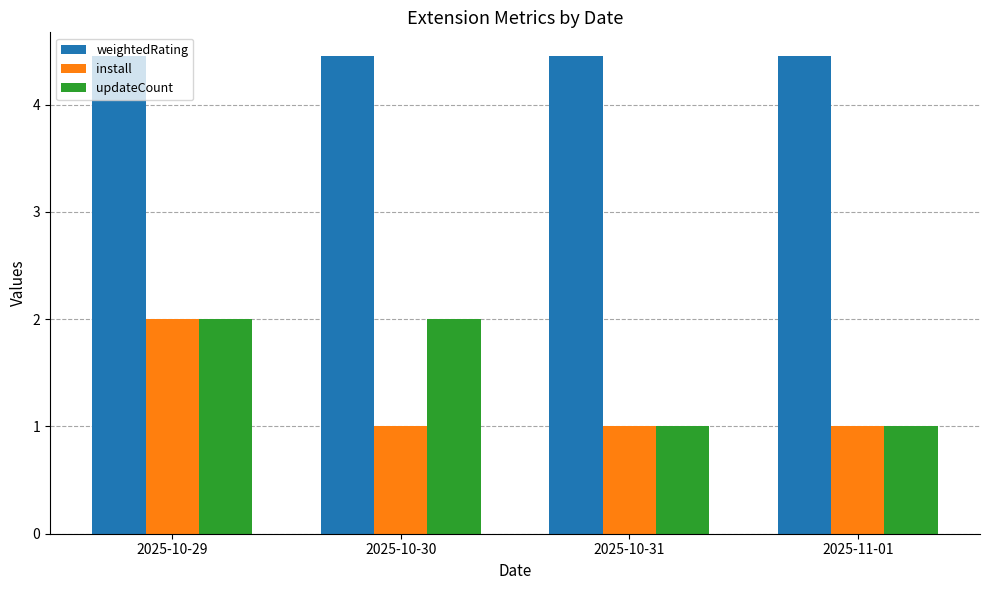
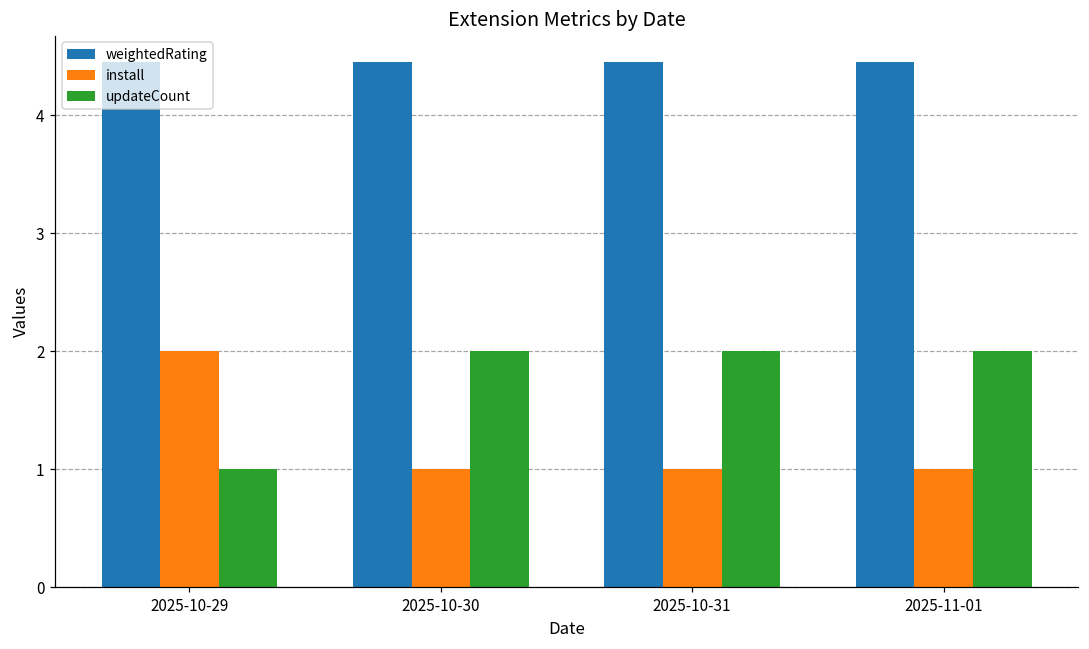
  {
    "weightedRating": {
      "2025-10-30": 4.45,
      "2025-10-31": 4.45,
      "2025-11-01": 4.45
    },
    "install": {
      "2025-10-29": 2,
      "2025-10-30": 1,
      "2025-10-31": 1,
      "2025-11-01": 1
    },
    "updateCount": {
-     "2025-10-29": 2,
+     "2025-10-29": 1,
      "2025-10-30": 2,
-     "2025-10-31": 1,
-     "2025-11-01": 1
+     "2025-10-31": 2,
+     "2025-11-01": 2
    }
  }
